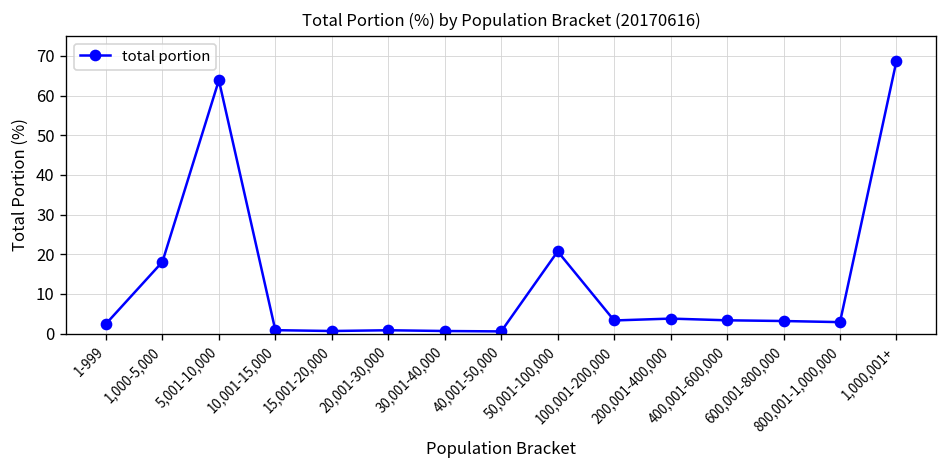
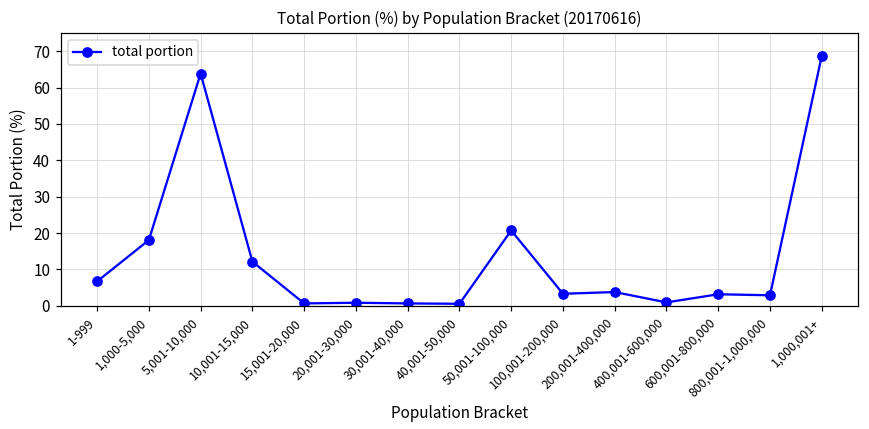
  {
-   "1-999": 2,
+   "1-999": 7,
    "1,000-5,000": 18,
    "5,001-10,000": 64,
-   "10,001-15,000": 1,
+   "10,001-15,000": 12,
    "15,001-20,000": 1,
    "20,001-30,000": 1,
    "30,001-40,000": 1,
    "40,001-50,000": 1,
    "50,001-100,000": 21,
    "100,001-200,000": 3,
    "200,001-400,000": 4,
-   "400,001-600,000": 3,
+   "400,001-600,000": 1,
    "600,001-800,000": 3,
    "800,001-1,000,000": 3,
    "1,000,001+": 69
  }
